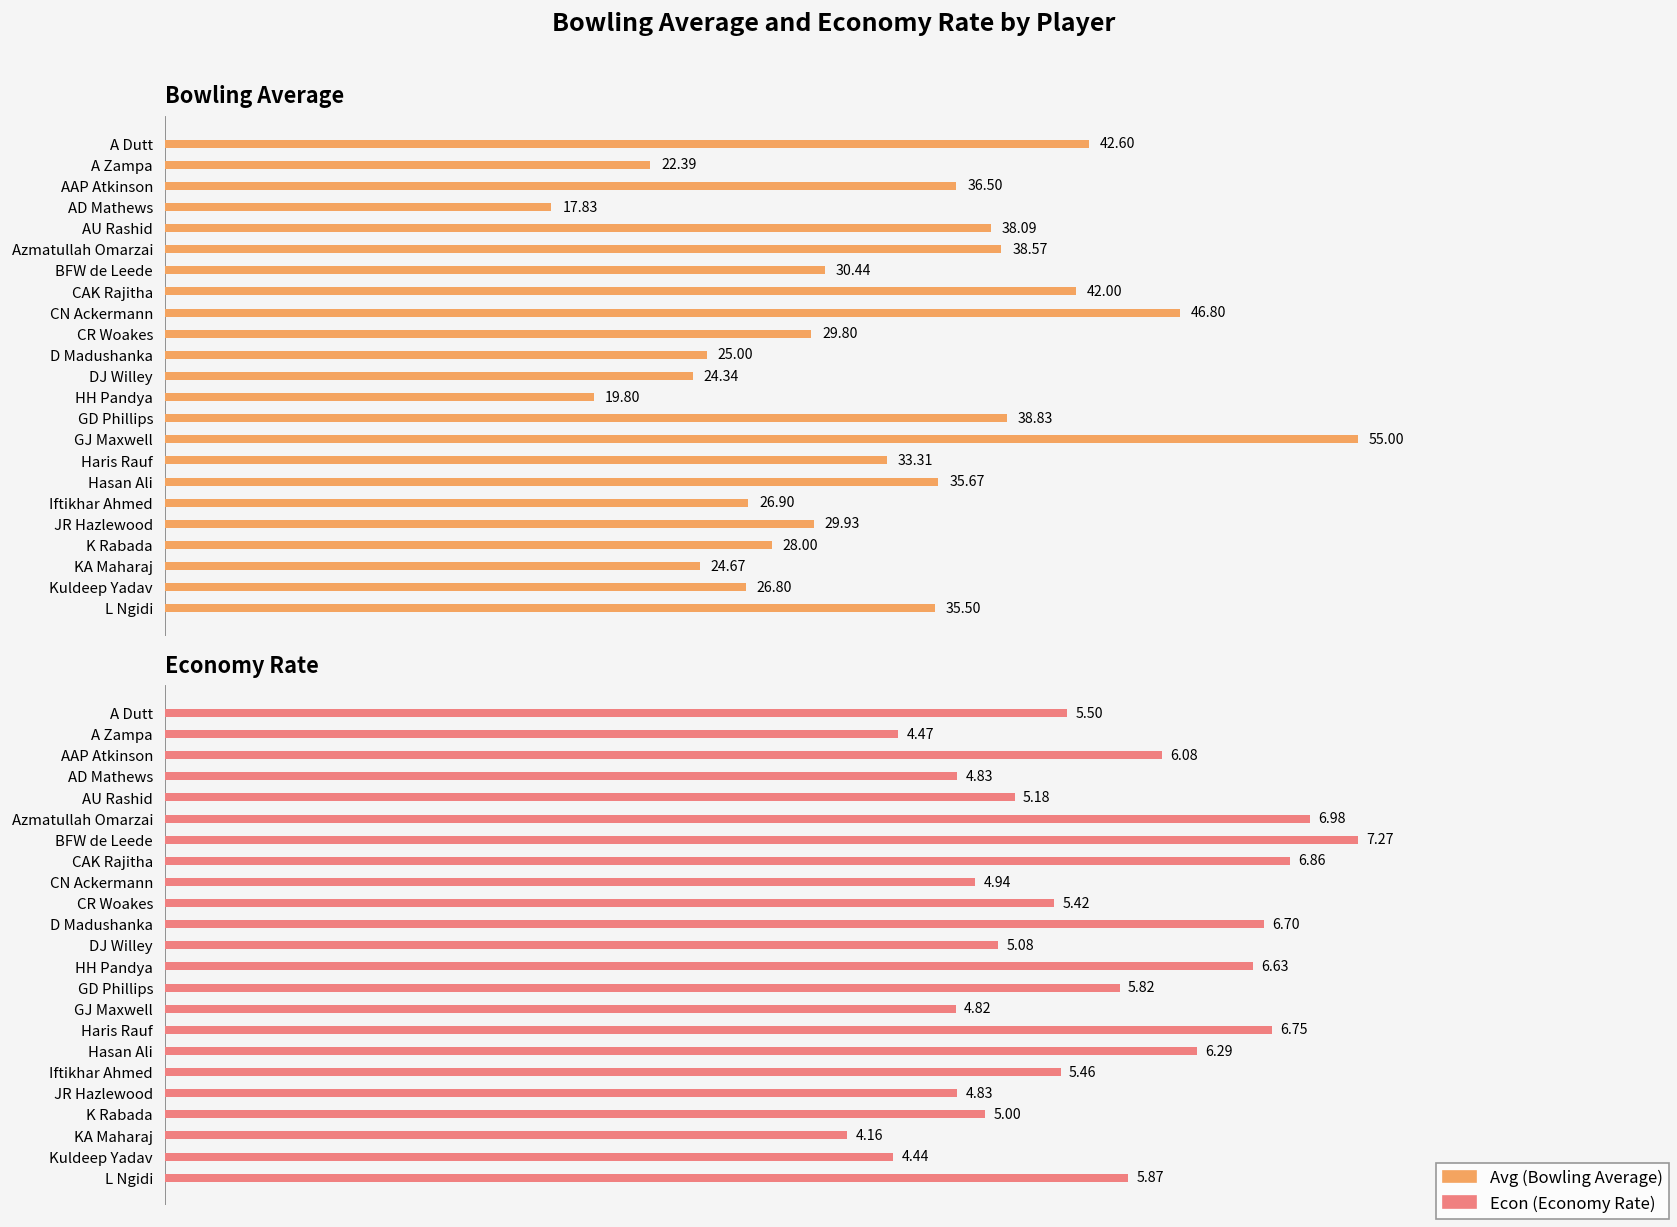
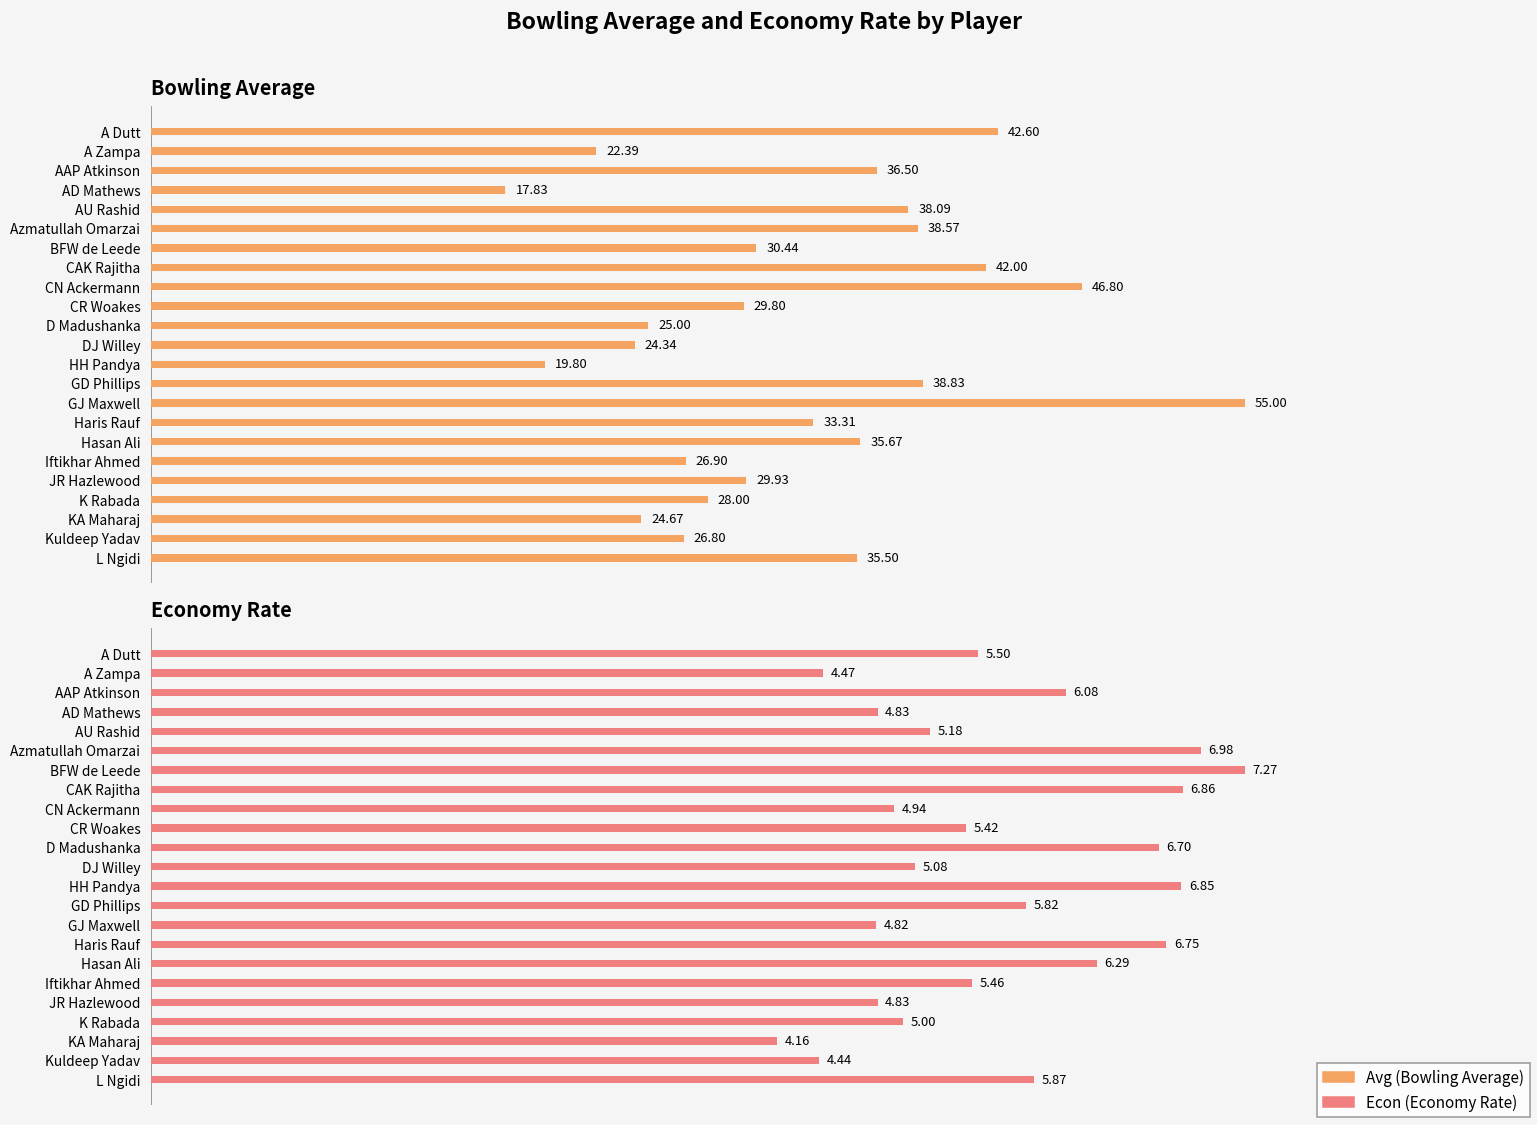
  {
    "Bowling Average": {
      "A Dutt": 42.60,
      "A Zampa": 22.39,
      "AAP Atkinson": 36.50,
      "AD Mathews": 17.83,
      "AU Rashid": 38.09,
      "Azmatullah Omarzai": 38.57,
      "BFW de Leede": 30.44,
      "CAK Rajitha": 42.00,
      "CN Ackermann": 46.80,
      "CR Woakes": 29.80,
      "D Madushanka": 25.00,
      "DJ Willey": 24.34,
      "HH Pandya": 19.80,
      "GD Phillips": 38.83,
      "GJ Maxwell": 55.00,
      "Haris Rauf": 33.31,
      "Hasan Ali": 35.67,
      "Iftikhar Ahmed": 26.90,
      "JR Hazlewood": 29.93,
      "K Rabada": 28.00,
      "KA Maharaj": 24.67,
      "Kuldeep Yadav": 26.80,
      "L Ngidi": 35.50
    },
    "Economy Rate": {
      "A Dutt": 5.50,
      "A Zampa": 4.47,
      "AAP Atkinson": 6.08,
      "AD Mathews": 4.83,
      "AU Rashid": 5.18,
      "Azmatullah Omarzai": 6.98,
      "BFW de Leede": 7.27,
      "CAK Rajitha": 6.86,
      "CN Ackermann": 4.94,
      "CR Woakes": 5.42,
      "D Madushanka": 6.70,
      "DJ Willey": 5.08,
-     "HH Pandya": 6.63,
+     "HH Pandya": 6.85,
      "GD Phillips": 5.82,
      "GJ Maxwell": 4.82,
      "Haris Rauf": 6.75,
      "Hasan Ali": 6.29,
      "Iftikhar Ahmed": 5.46,
      "JR Hazlewood": 4.83,
      "K Rabada": 5.00,
      "KA Maharaj": 4.16,
      "Kuldeep Yadav": 4.44,
      "L Ngidi": 5.87
    }
  }
